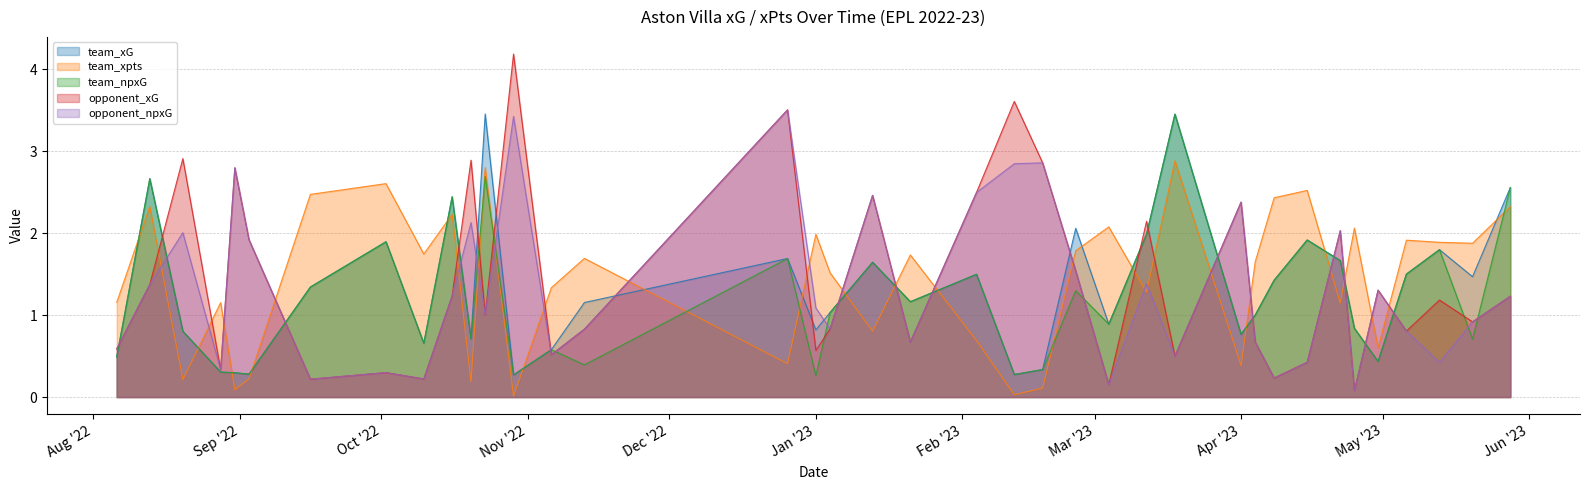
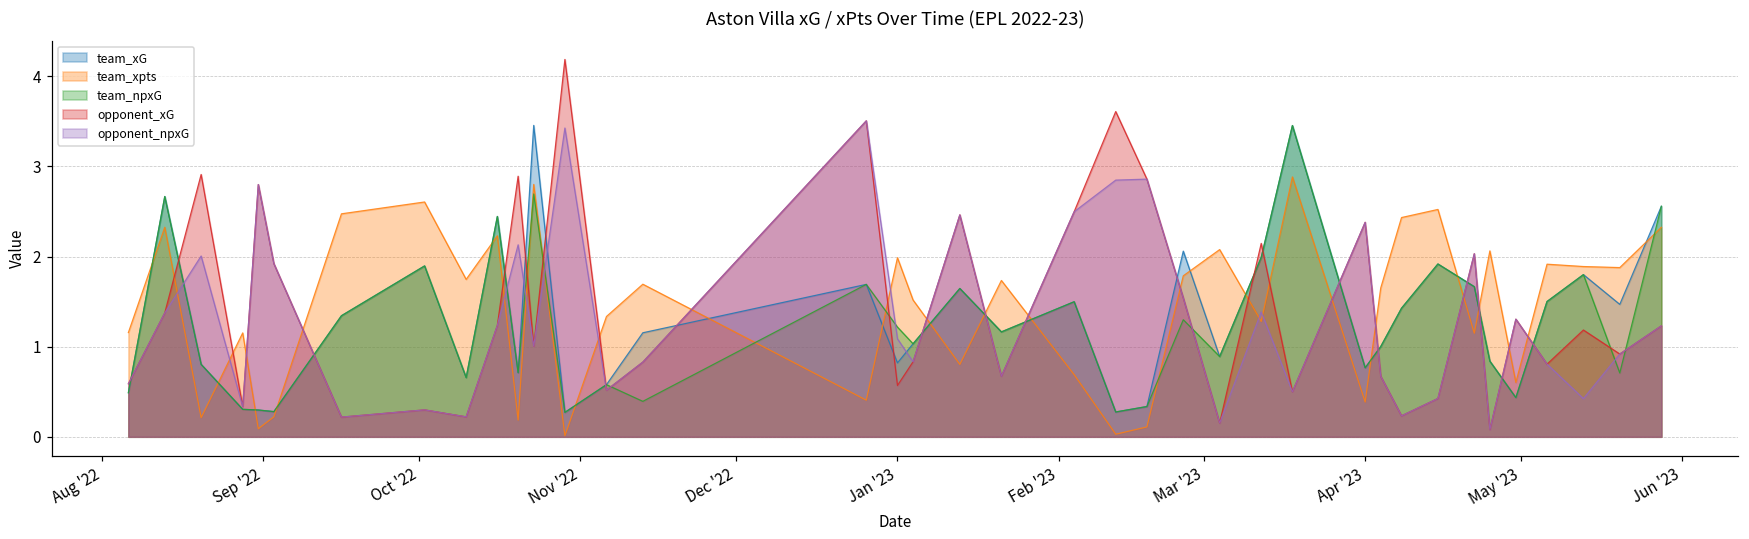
  {
    "team_xG": {
      "Jan '23": 0.8
    },
    "team_npxG": {
-     "Jan '23": 0.3
+     "Jan '23": 1.2
    },
    "opponent_npxG": {
      "Jan '23": 1.1
    }
  }
